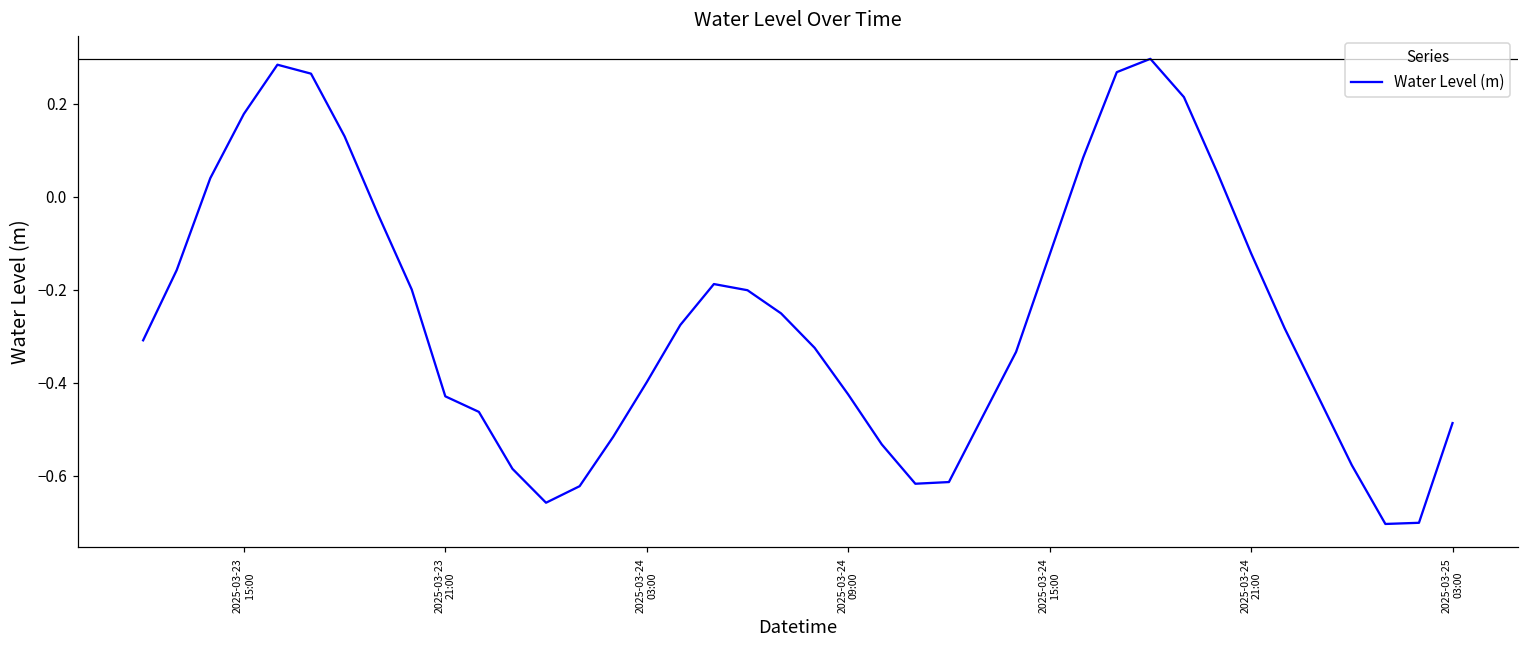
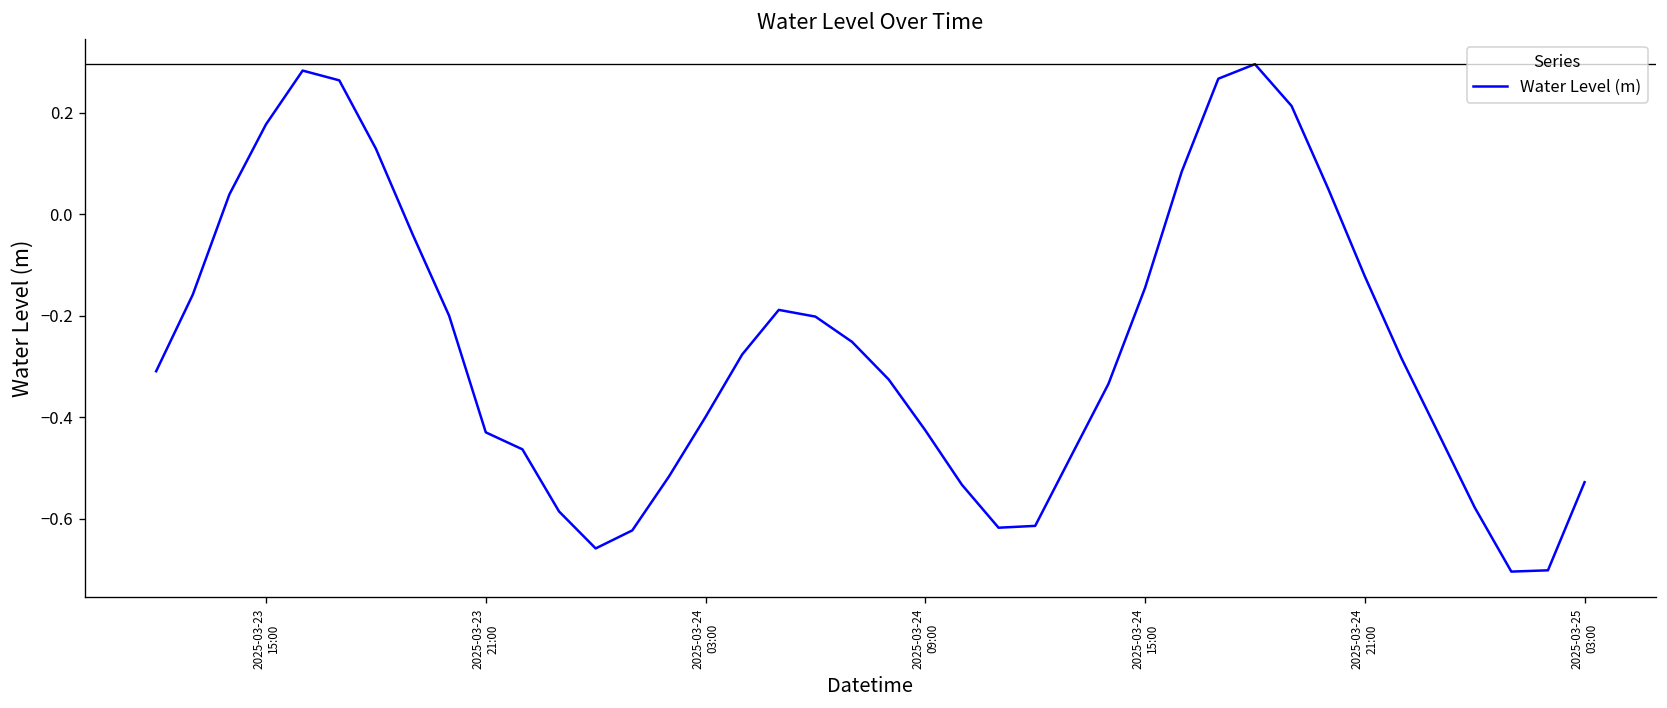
  {
    "2025-03-23 15:00": 0.18,
    "2025-03-23 21:00": -0.43,
    "2025-03-24 03:00": -0.40,
    "2025-03-24 09:00": -0.43,
-   "2025-03-24 15:00": -0.13,
+   "2025-03-24 15:00": -0.14,
    "2025-03-24 21:00": -0.12,
-   "2025-03-25 03:00": -0.49
+   "2025-03-25 03:00": -0.53
  }
